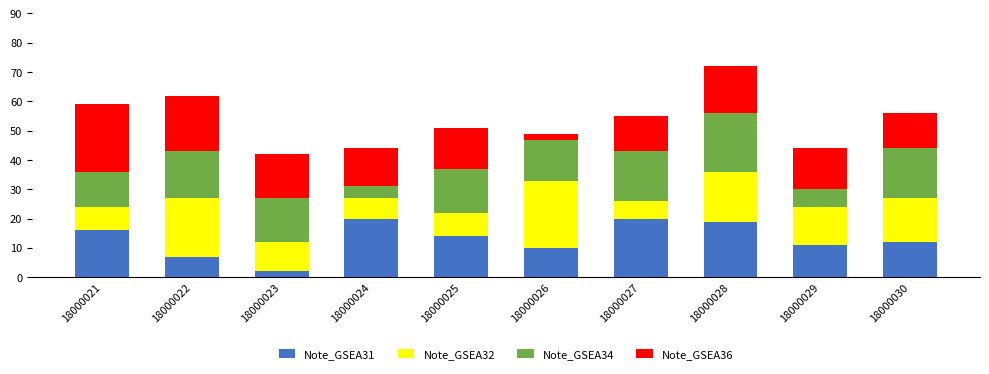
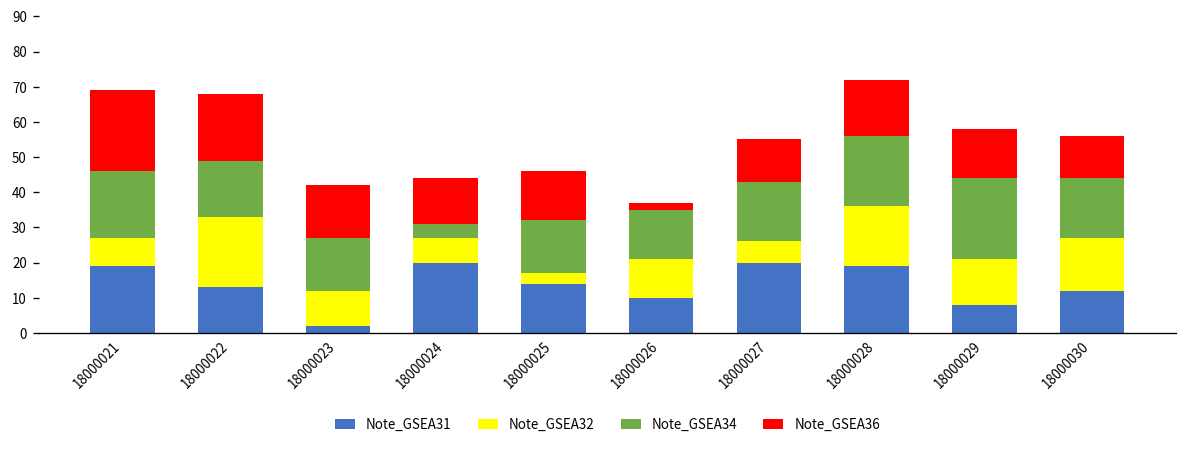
  {
    "Note_GSEA31": {
-     "18000021": 16,
-     "18000022": 7,
+     "18000021": 19,
+     "18000022": 13,
      "18000023": 2,
      "18000024": 20,
      "18000025": 14,
      "18000026": 10,
      "18000027": 20,
      "18000028": 19,
-     "18000029": 11,
+     "18000029": 8,
      "18000030": 12
    },
    "Note_GSEA32": {
      "18000021": 8,
      "18000022": 20,
      "18000023": 10,
      "18000024": 7,
-     "18000025": 8,
-     "18000026": 23,
+     "18000025": 3,
+     "18000026": 11,
      "18000027": 6,
      "18000028": 17,
      "18000029": 13,
      "18000030": 15
    },
    "Note_GSEA34": {
-     "18000021": 12,
+     "18000021": 19,
      "18000022": 16,
      "18000023": 15,
      "18000024": 4,
      "18000025": 15,
      "18000026": 14,
      "18000027": 17,
      "18000028": 20,
-     "18000029": 6,
+     "18000029": 23,
      "18000030": 17
    },
    "Note_GSEA36": {
      "18000021": 23,
      "18000022": 19,
      "18000023": 15,
      "18000024": 13,
      "18000025": 14,
      "18000026": 2,
      "18000027": 12,
      "18000028": 16,
      "18000029": 14,
      "18000030": 12
    }
  }
